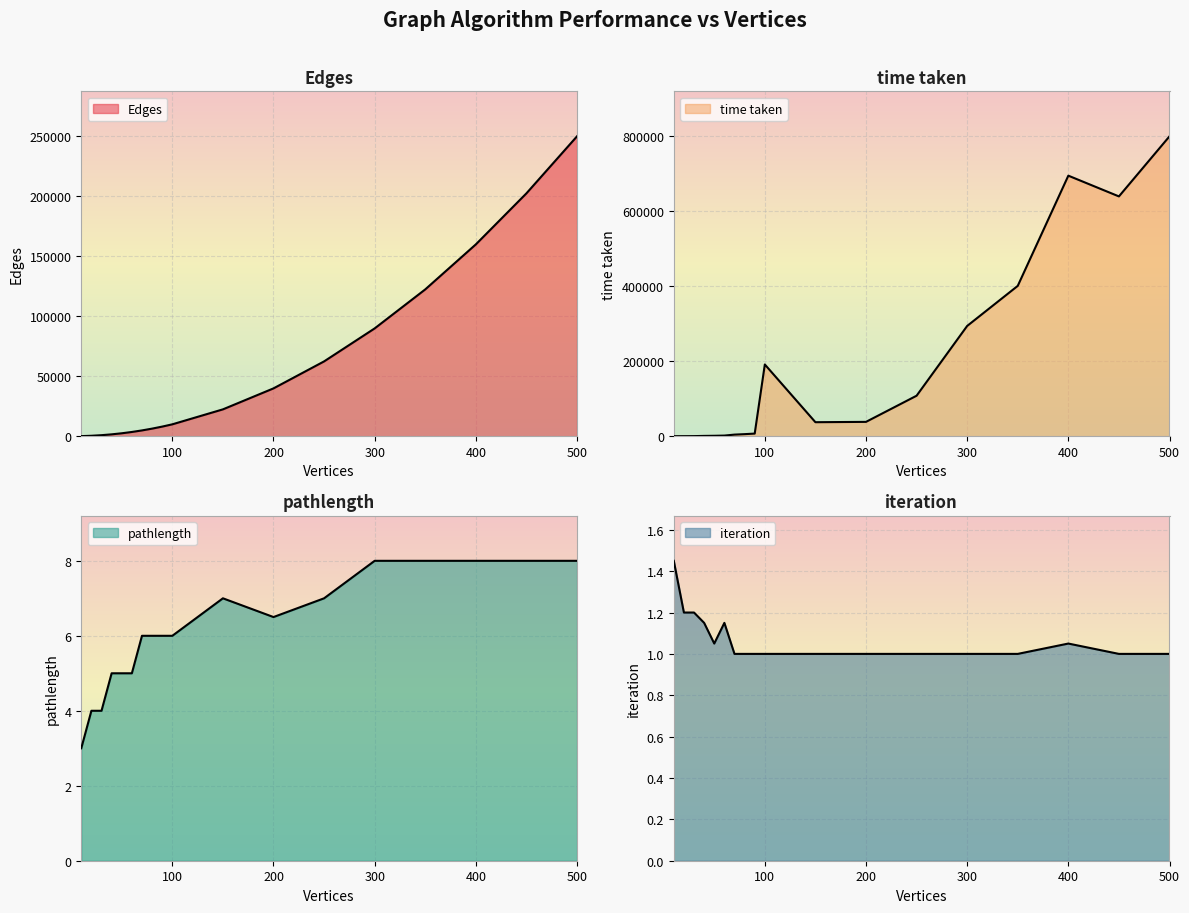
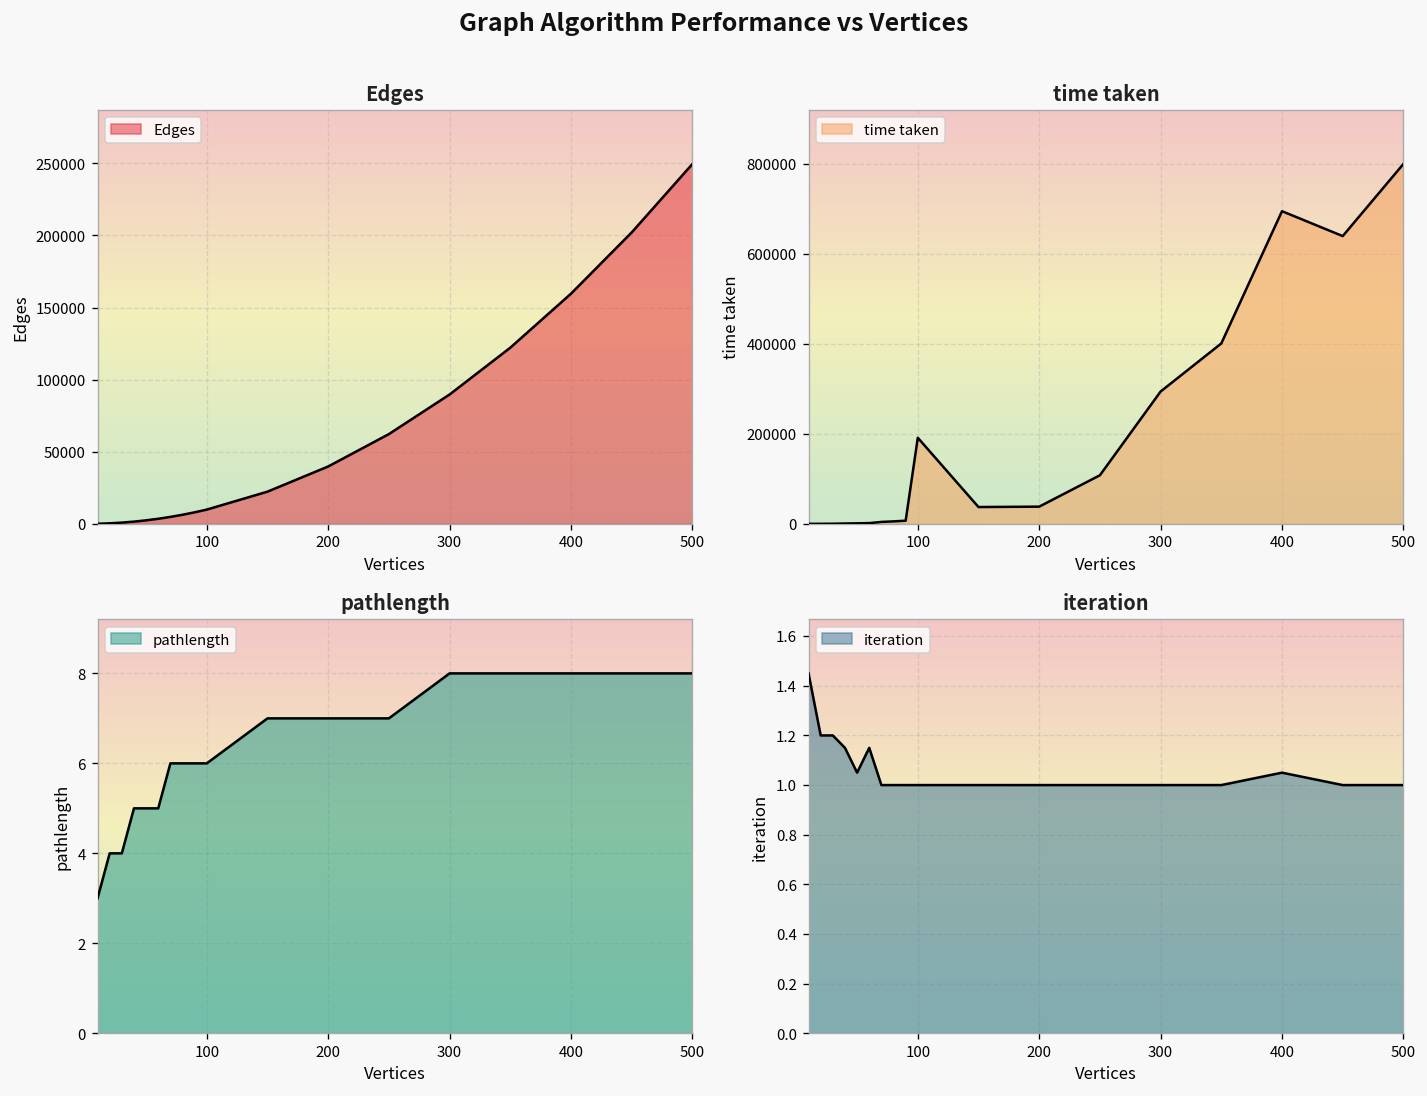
  {
    "Edges": {
      "100": 10000,
      "200": 40000,
      "300": 90000,
      "400": 160000,
      "500": 250000
    },
    "time taken": {
      "100": 190000,
      "200": 40000,
      "300": 290000,
      "400": 690000,
      "500": 800000
    },
    "pathlength": {
      "100": 6.0,
-     "200": 6.5,
+     "200": 7.0,
      "300": 8.0,
      "400": 8.0,
      "500": 8.0
    },
    "iteration": {
      "100": 1.00,
      "200": 1.00,
      "300": 1.00,
      "400": 1.05,
      "500": 1.00
    }
  }
